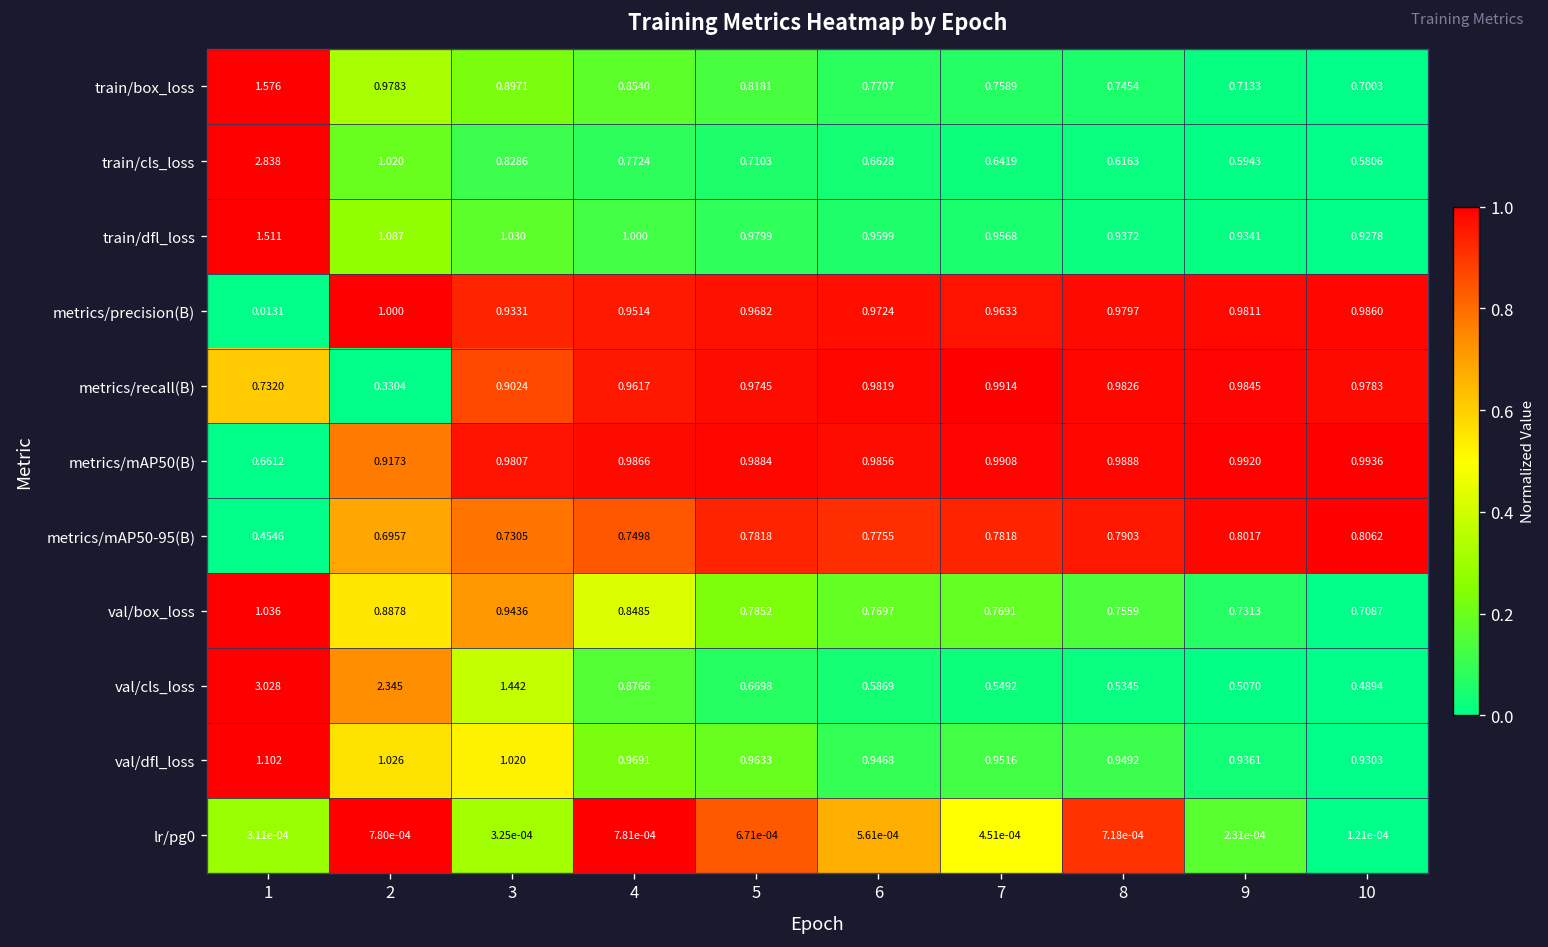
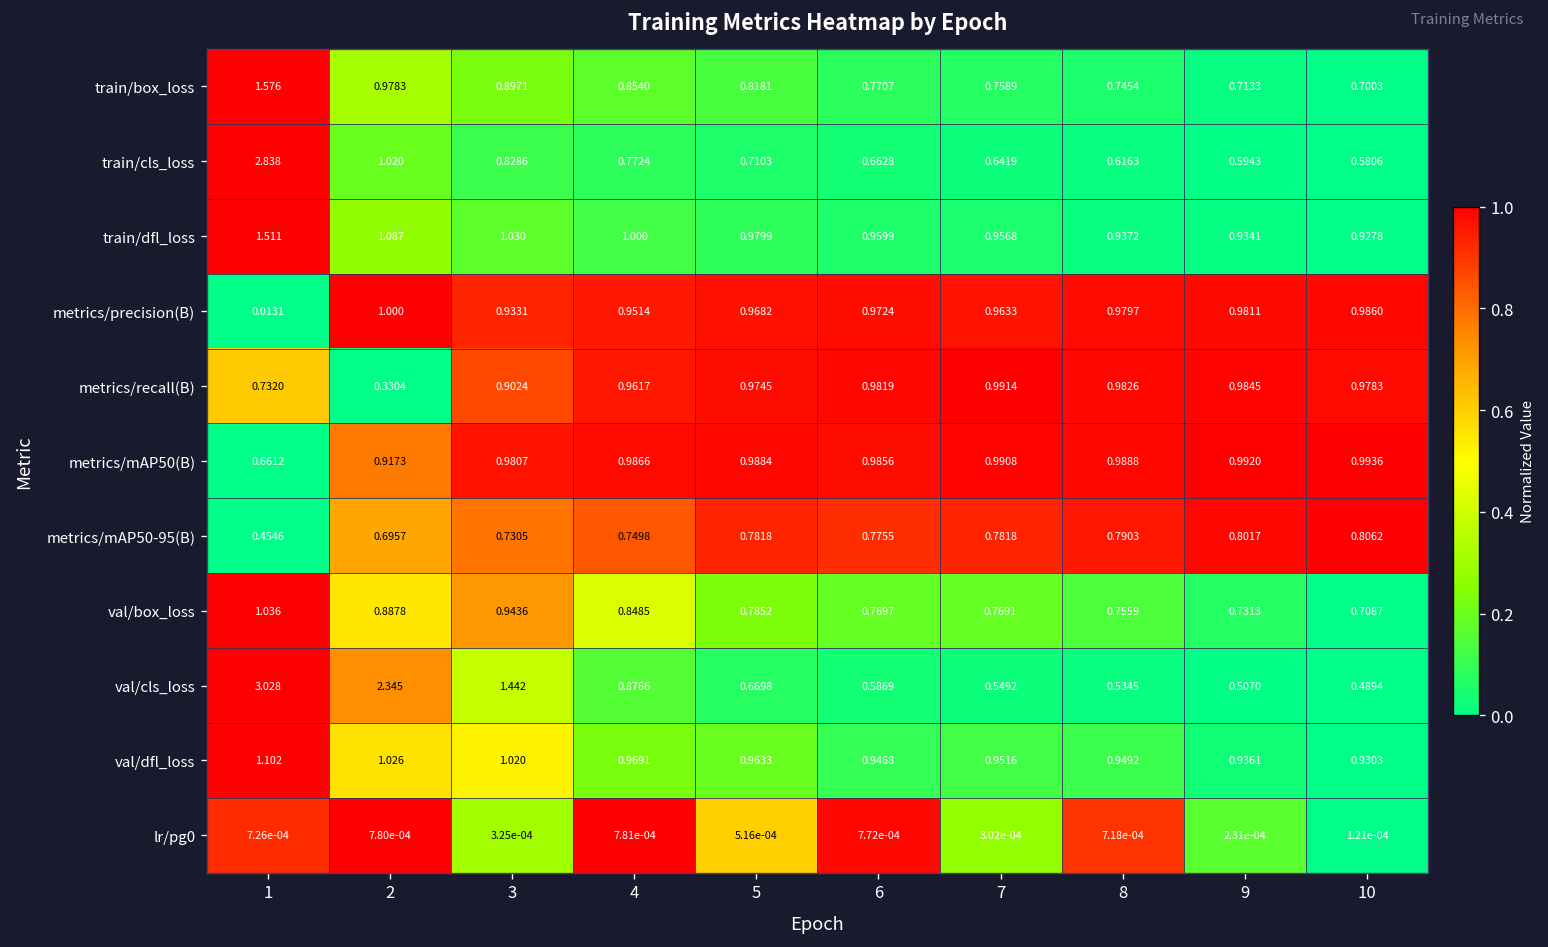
  {
    "train/box_loss": {
      "1": "1.576",
      "2": "0.9783",
      "3": "0.8971",
      "4": "0.8540",
      "5": "0.8181",
      "6": "0.7707",
      "7": "0.7589",
      "8": "0.7454",
      "9": "0.7133",
      "10": "0.7003"
    },
    "train/cls_loss": {
      "1": "2.838",
      "2": "1.020",
      "3": "0.8286",
      "4": "0.7724",
      "5": "0.7103",
      "6": "0.6628",
      "7": "0.6419",
      "8": "0.6163",
      "9": "0.5943",
      "10": "0.5806"
    },
    "train/dfl_loss": {
      "1": "1.511",
      "2": "1.087",
      "3": "1.030",
      "4": "1.000",
      "5": "0.9799",
      "6": "0.9599",
      "7": "0.9568",
      "8": "0.9372",
      "9": "0.9341",
      "10": "0.9278"
    },
    "metrics/precision(B)": {
      "1": "0.0131",
      "2": "1.000",
      "3": "0.9331",
      "4": "0.9514",
      "5": "0.9682",
      "6": "0.9724",
      "7": "0.9633",
      "8": "0.9797",
      "9": "0.9811",
      "10": "0.9860"
    },
    "metrics/recall(B)": {
      "1": "0.7320",
      "2": "0.3304",
      "3": "0.9024",
      "4": "0.9617",
      "5": "0.9745",
      "6": "0.9819",
      "7": "0.9914",
      "8": "0.9826",
      "9": "0.9845",
      "10": "0.9783"
    },
    "metrics/mAP50(B)": {
      "1": "0.6612",
      "2": "0.9173",
      "3": "0.9807",
      "4": "0.9866",
      "5": "0.9884",
      "6": "0.9856",
      "7": "0.9908",
      "8": "0.9888",
      "9": "0.9920",
      "10": "0.9936"
    },
    "metrics/mAP50-95(B)": {
      "1": "0.4546",
      "2": "0.6957",
      "3": "0.7305",
      "4": "0.7498",
      "5": "0.7818",
      "6": "0.7755",
      "7": "0.7818",
      "8": "0.7903",
      "9": "0.8017",
      "10": "0.8062"
    },
    "val/box_loss": {
      "1": "1.036",
      "2": "0.8878",
      "3": "0.9436",
      "4": "0.8485",
      "5": "0.7852",
      "6": "0.7697",
      "7": "0.7691",
      "8": "0.7559",
      "9": "0.7313",
      "10": "0.7087"
    },
    "val/cls_loss": {
      "1": "3.028",
      "2": "2.345",
      "3": "1.442",
      "4": "0.8766",
      "5": "0.6698",
      "6": "0.5869",
      "7": "0.5492",
      "8": "0.5345",
      "9": "0.5070",
      "10": "0.4894"
    },
    "val/dfl_loss": {
      "1": "1.102",
      "2": "1.026",
      "3": "1.020",
      "4": "0.9691",
      "5": "0.9633",
      "6": "0.9468",
      "7": "0.9516",
      "8": "0.9492",
      "9": "0.9361",
      "10": "0.9303"
    },
    "lr/pg0": {
-     "1": "3.11e-04",
+     "1": "7.26e-04",
      "2": "7.80e-04",
      "3": "3.25e-04",
      "4": "7.81e-04",
-     "5": "6.71e-04",
-     "6": "5.61e-04",
-     "7": "4.51e-04",
+     "5": "5.16e-04",
+     "6": "7.72e-04",
+     "7": "3.02e-04",
      "8": "7.18e-04",
      "9": "2.31e-04",
      "10": "1.21e-04"
    }
  }
